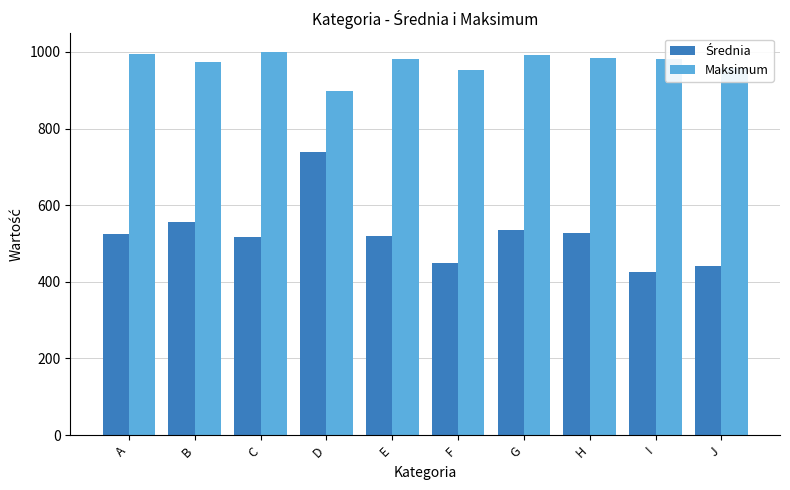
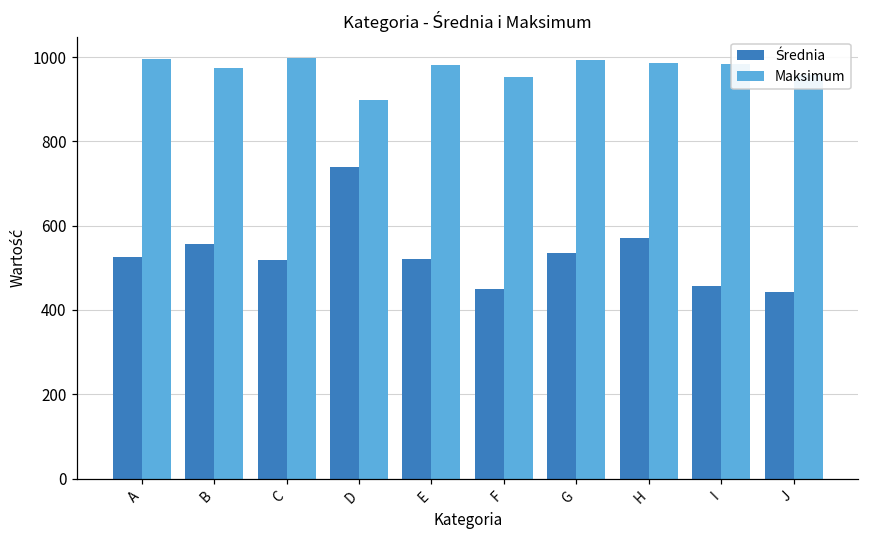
  {
    "Średnia": {
      "A": 530,
      "B": 560,
      "C": 520,
      "D": 740,
      "E": 520,
      "F": 450,
      "G": 540,
-     "H": 530,
-     "I": 430,
+     "H": 570,
+     "I": 460,
      "J": 440
    },
    "Maksimum": {
      "A": 1000,
      "B": 970,
      "C": 1000,
      "D": 900,
      "E": 980,
      "F": 950,
      "G": 990,
      "H": 980
    }
  }
